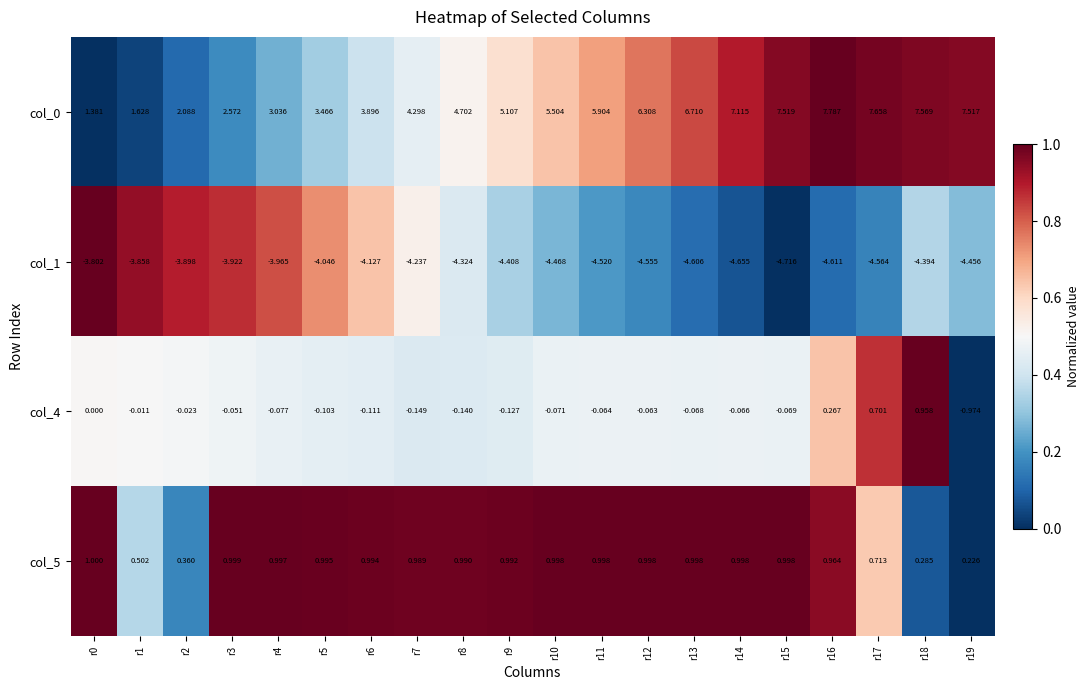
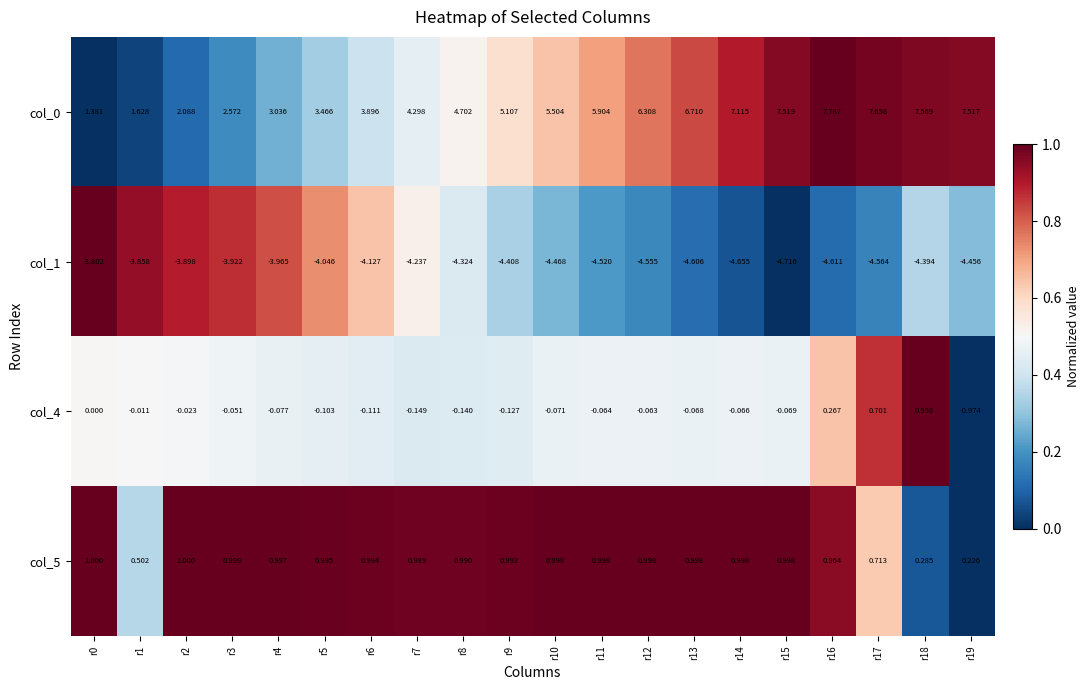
  {
    "col_0": {
      "r0": 1.381,
      "r1": 1.628,
      "r2": 2.088,
      "r3": 2.572,
      "r4": 3.036,
      "r5": 3.466,
      "r6": 3.896,
      "r7": 4.298,
      "r8": 4.702,
      "r9": 5.107,
      "r10": 5.504,
      "r11": 5.904,
      "r12": 6.308,
      "r13": 6.710,
      "r14": 7.115,
      "r15": 7.519,
      "r16": 7.787,
      "r17": 7.658,
      "r18": 7.569,
      "r19": 7.517
    },
    "col_1": {
      "r0": -3.802,
      "r1": -3.858,
      "r2": -3.898,
      "r3": -3.922,
      "r4": -3.965,
      "r5": -4.046,
      "r6": -4.127,
      "r7": -4.237,
      "r8": -4.324,
      "r9": -4.408,
      "r10": -4.468,
      "r11": -4.520,
      "r12": -4.555,
      "r13": -4.606,
      "r14": -4.655,
      "r15": -4.716,
      "r16": -4.611,
      "r17": -4.564,
      "r18": -4.394,
      "r19": -4.456
    },
    "col_4": {
      "r0": 0.000,
      "r1": -0.011,
      "r2": -0.023,
      "r3": -0.051,
      "r4": -0.077,
      "r5": -0.103,
      "r6": -0.111,
      "r7": -0.149,
      "r8": -0.140,
      "r9": -0.127,
      "r10": -0.071,
      "r11": -0.064,
      "r12": -0.063,
      "r13": -0.068,
      "r14": -0.066,
      "r15": -0.069,
      "r16": 0.267,
      "r17": 0.701,
      "r18": 0.958,
      "r19": -0.974
    },
    "col_5": {
      "r0": 1.000,
      "r1": 0.502,
-     "r2": 0.360,
+     "r2": 1.000,
      "r3": 0.999,
      "r4": 0.997,
      "r5": 0.995,
      "r6": 0.994,
      "r7": 0.989,
      "r8": 0.990,
      "r9": 0.992,
      "r10": 0.998,
      "r11": 0.998,
      "r12": 0.998,
      "r13": 0.998,
      "r14": 0.998,
      "r15": 0.998,
      "r16": 0.964,
      "r17": 0.713,
      "r18": 0.285,
      "r19": 0.226
    }
  }
